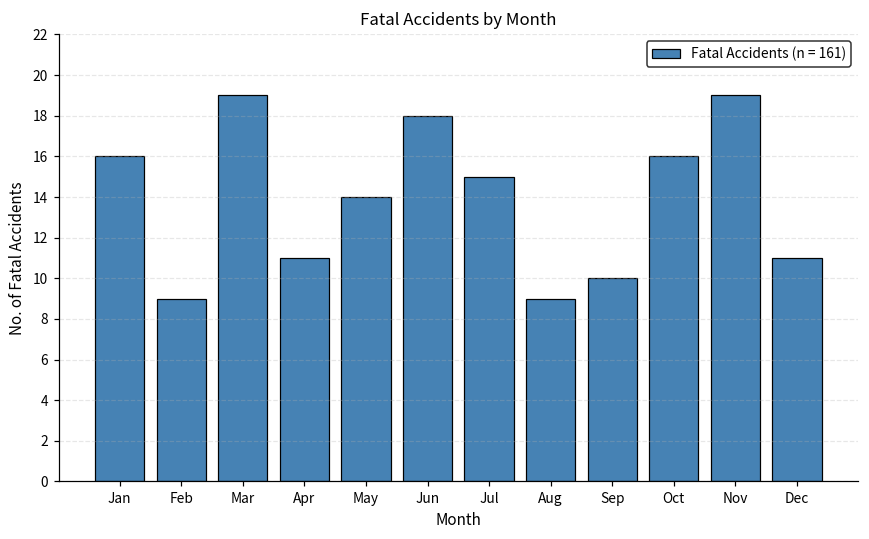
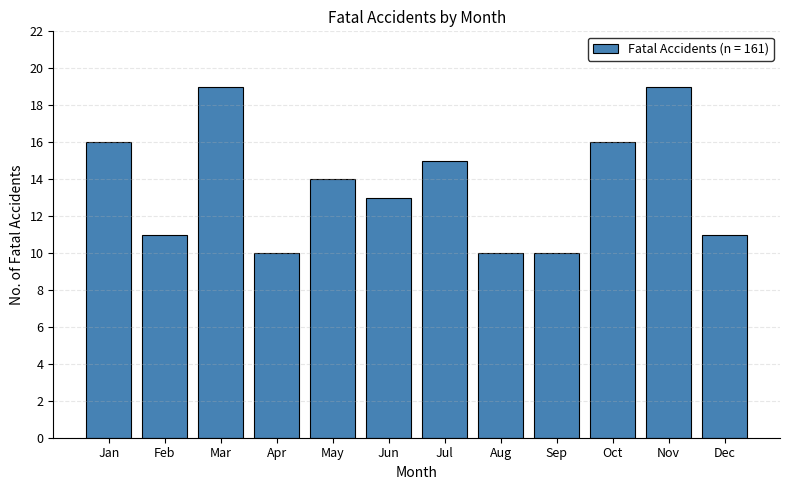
  {
    "Jan": 16,
-   "Feb": 9,
+   "Feb": 11,
    "Mar": 19,
-   "Apr": 11,
+   "Apr": 10,
    "May": 14,
-   "Jun": 18,
+   "Jun": 13,
    "Jul": 15,
-   "Aug": 9,
+   "Aug": 10,
    "Sep": 10,
    "Oct": 16,
    "Nov": 19,
    "Dec": 11
  }
